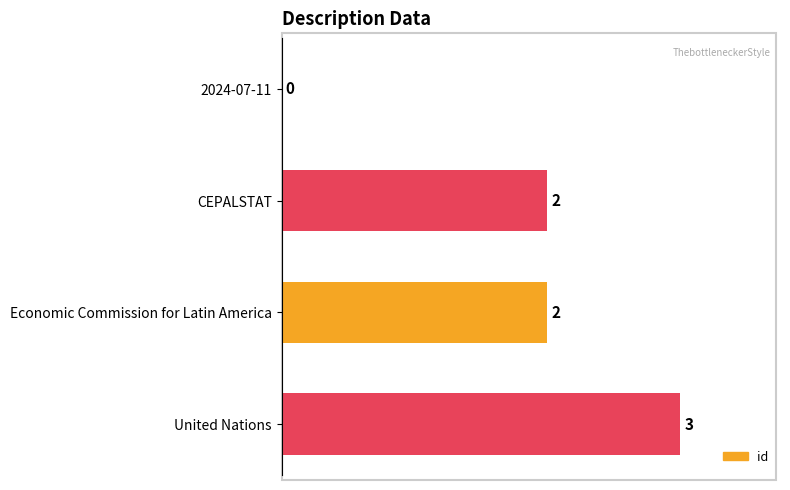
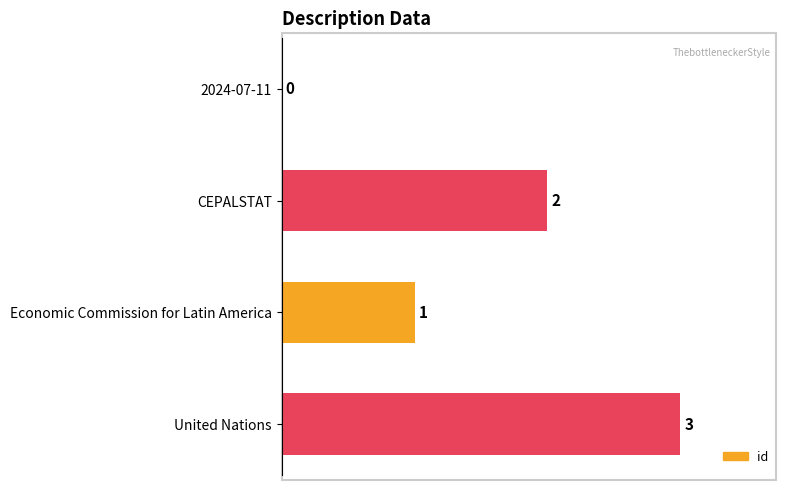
  {
    "2024-07-11": 0,
    "CEPALSTAT": 2,
-   "Economic Commission for Latin America": 2,
+   "Economic Commission for Latin America": 1,
    "United Nations": 3
  }
